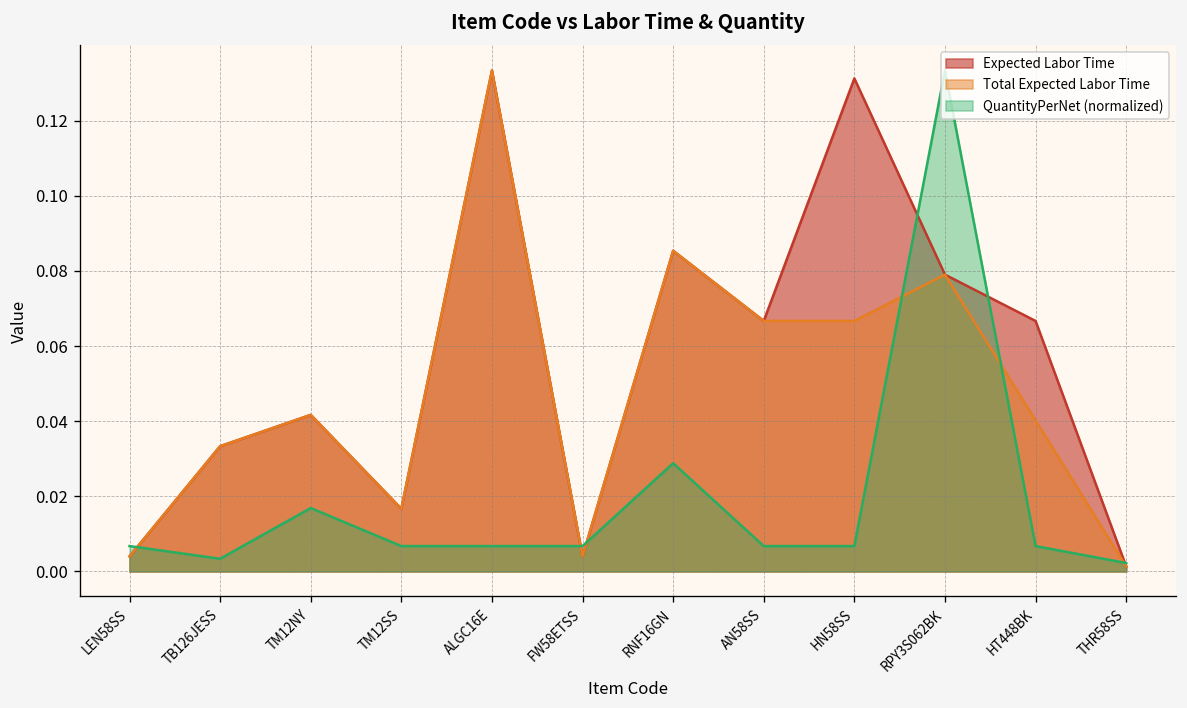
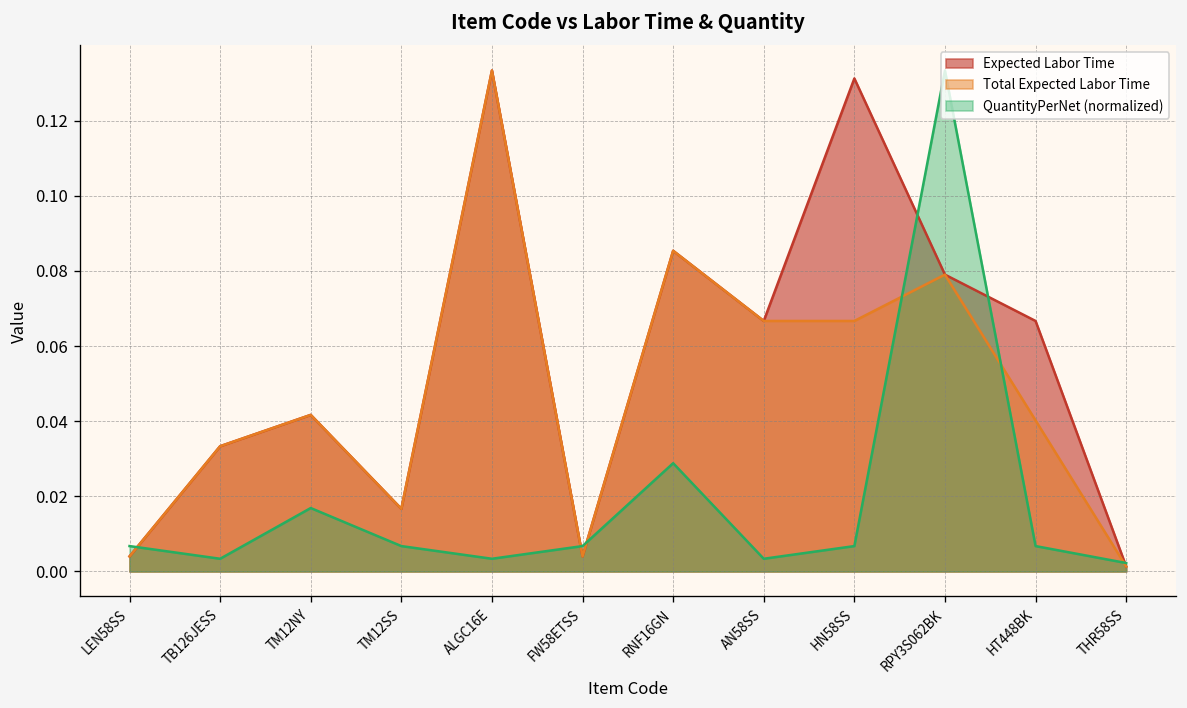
  {
    "Expected Labor Time": {
      "HN58SS": 0.131,
      "HT448BK": 0.067
    },
    "Total Expected Labor Time": {
      "HN58SS": 0.067,
      "HT448BK": 0.040
    },
    "QuantityPerNet (normalized)": {
      "LEN58SS": 0.007,
      "TB126JESS": 0.003,
      "TM12NY": 0.017,
      "TM12SS": 0.007,
-     "ALGC16E": 0.007,
+     "ALGC16E": 0.003,
      "FW58ETSS": 0.007,
      "RNF16GN": 0.029,
-     "AN58SS": 0.007,
+     "AN58SS": 0.003,
      "HN58SS": 0.007,
      "HT448BK": 0.007,
      "THR58SS": 0.002
    }
  }
